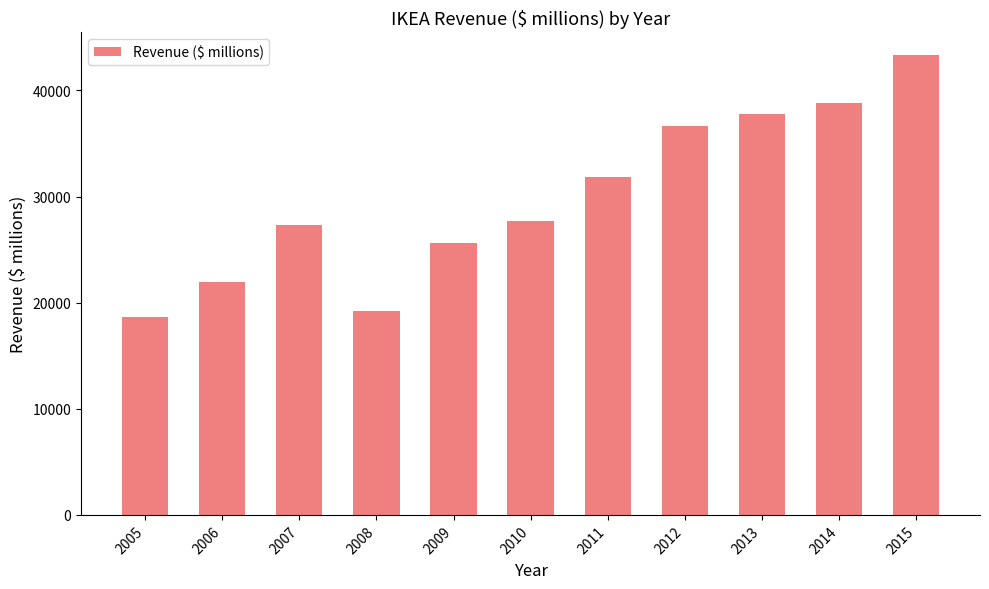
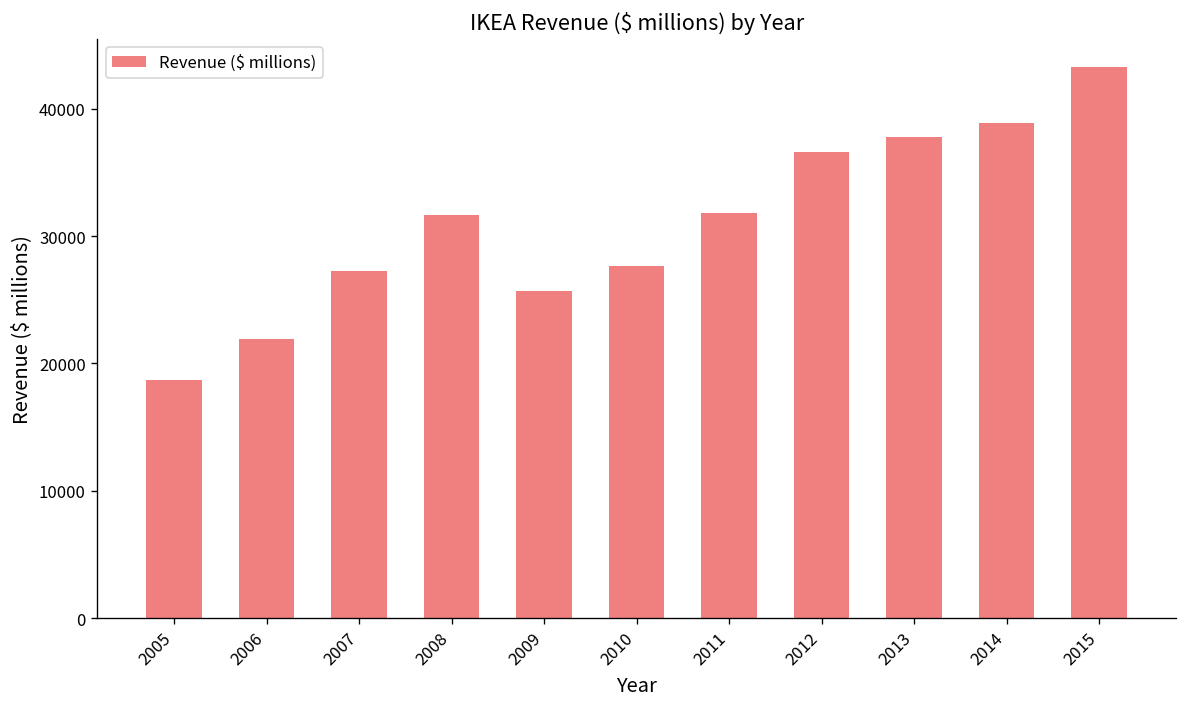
  {
    "2005": 18700,
    "2006": 21900,
    "2007": 27300,
-   "2008": 19200,
+   "2008": 31600,
    "2009": 25700,
    "2010": 27700,
    "2011": 31800,
    "2012": 36600,
    "2013": 37800,
    "2014": 38800,
    "2015": 43300
  }
